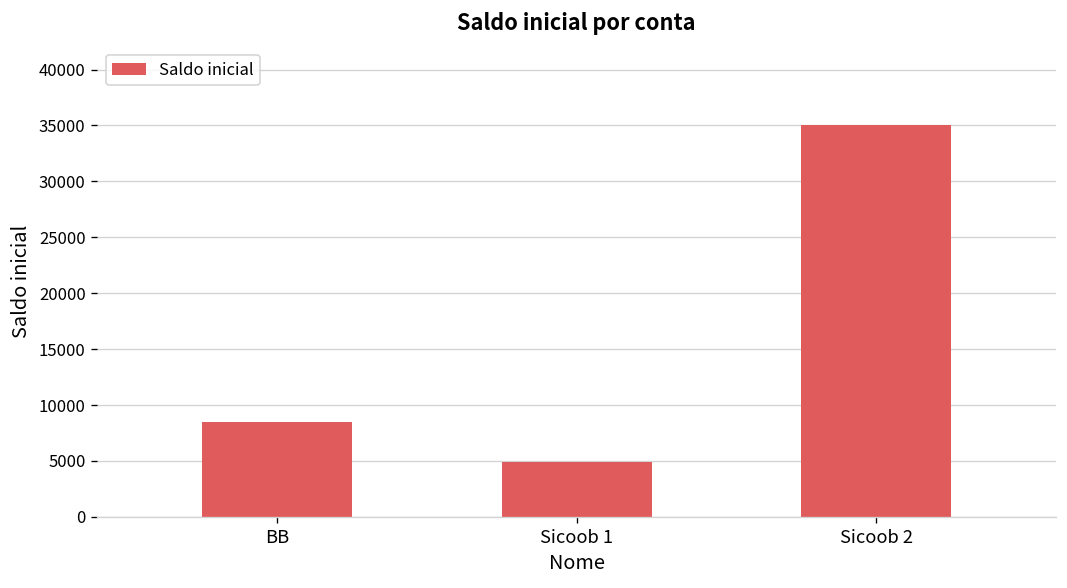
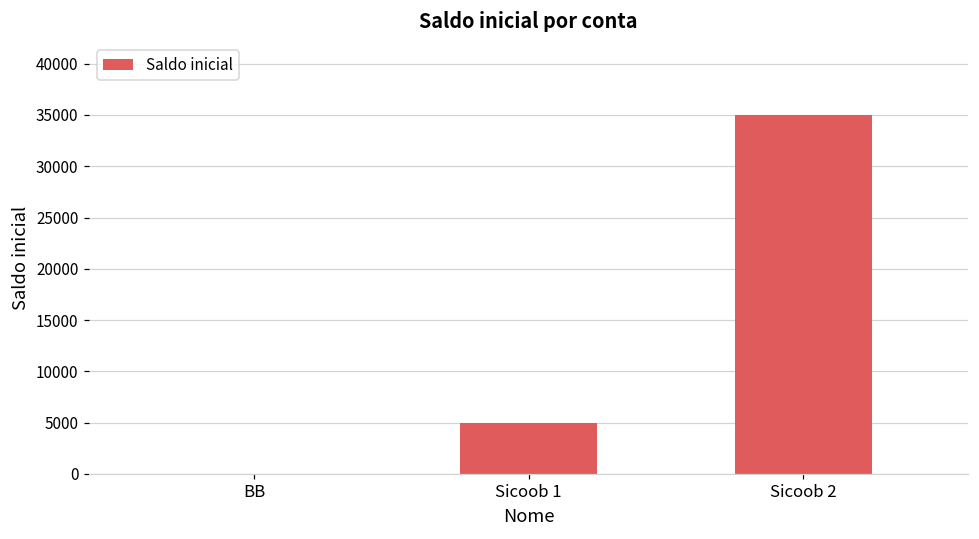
  {
-   "BB": 9000,
+   "BB": 0,
    "Sicoob 1": 5000,
    "Sicoob 2": 35000
  }
